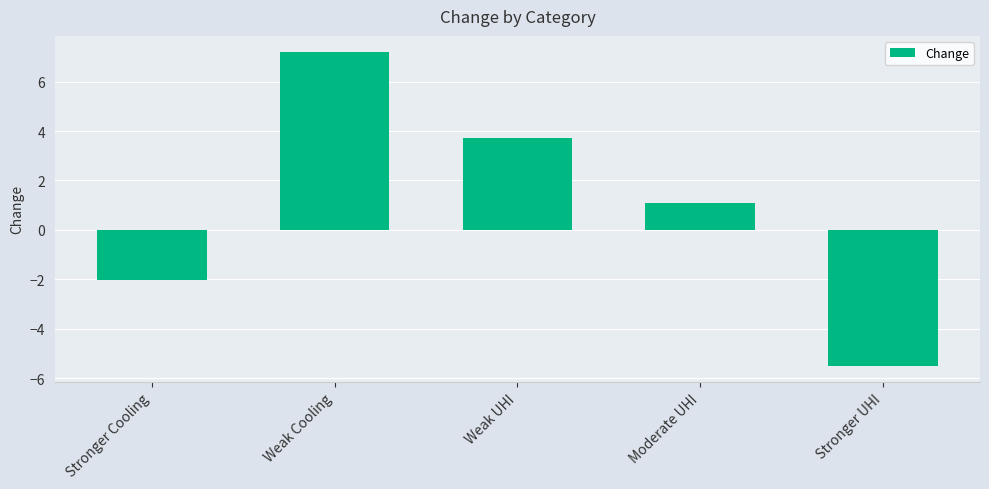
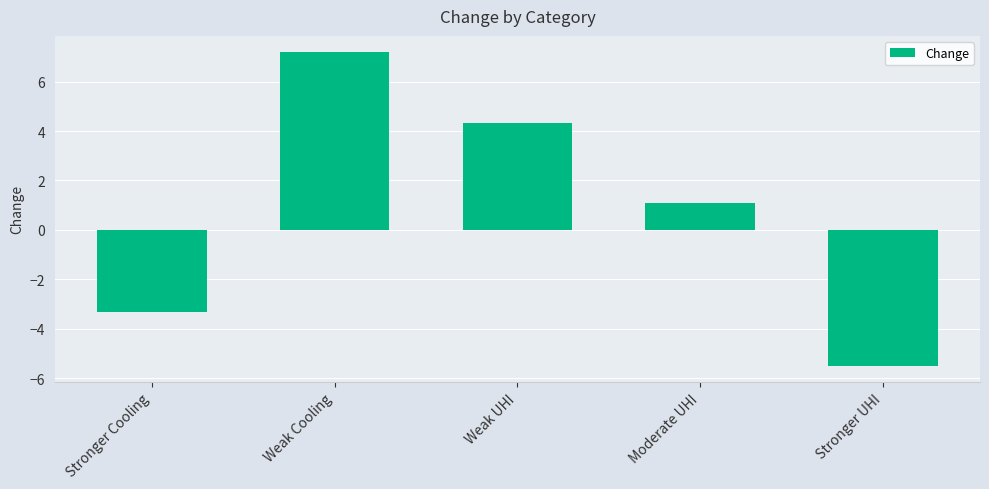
  {
-   "Stronger Cooling": -2.0,
+   "Stronger Cooling": -3.3,
    "Weak Cooling": 7.2,
-   "Weak UHI": 3.7,
+   "Weak UHI": 4.3,
    "Moderate UHI": 1.1,
    "Stronger UHI": -5.5
  }
